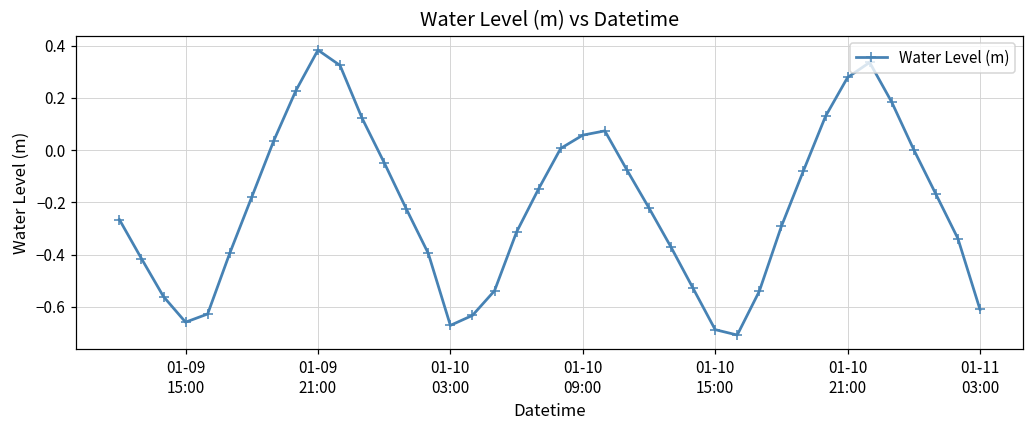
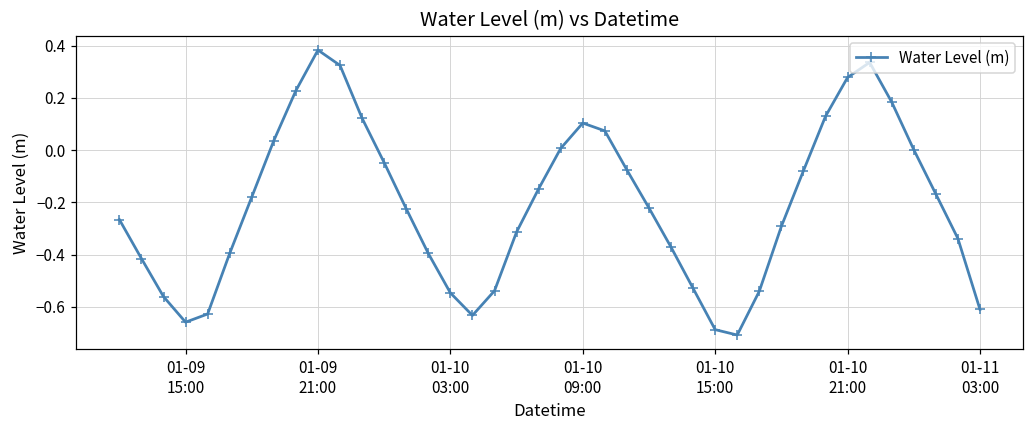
  {
    "01-09 15:00": -0.66,
    "01-09 21:00": 0.38,
-   "01-10 03:00": -0.67,
-   "01-10 09:00": 0.06,
+   "01-10 03:00": -0.55,
+   "01-10 09:00": 0.10,
    "01-10 15:00": -0.69,
    "01-10 21:00": 0.28,
    "01-11 03:00": -0.61
  }
